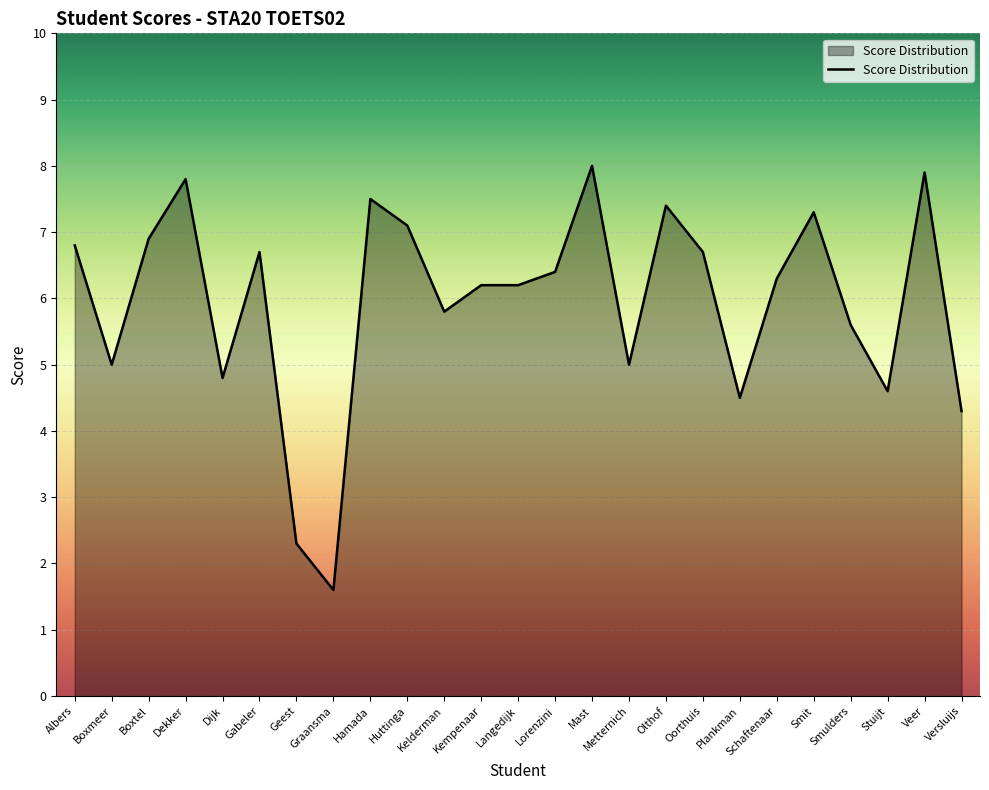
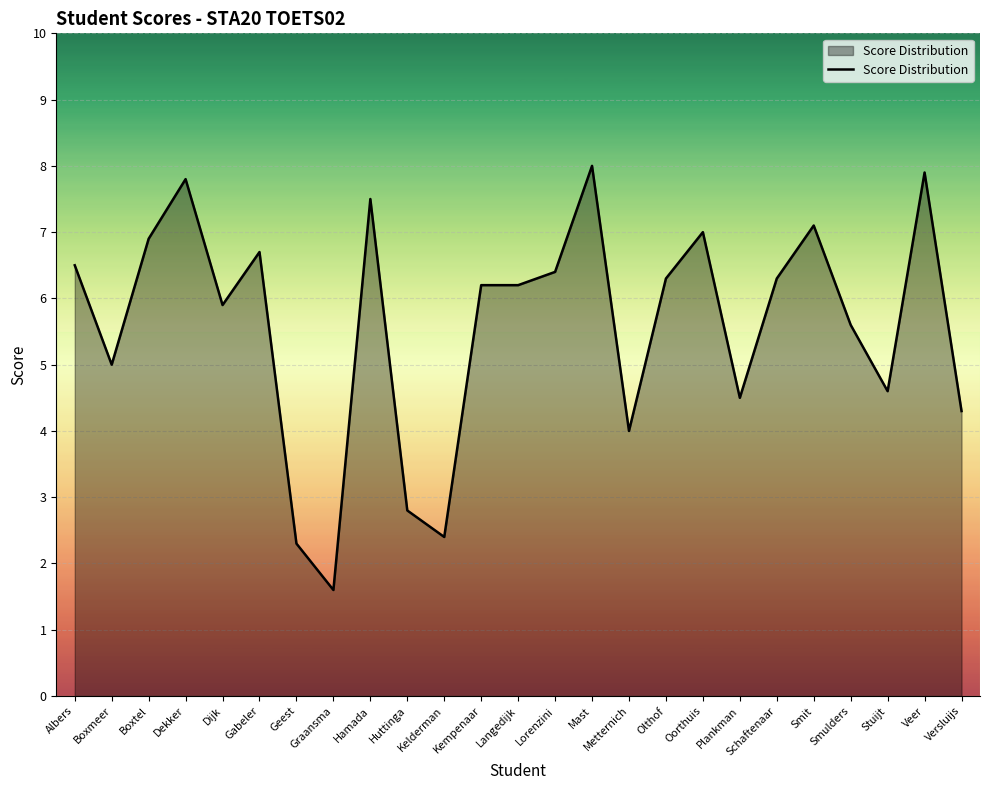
  {
-   "Albers": 6.8,
+   "Albers": 6.5,
    "Boxmeer": 5.0,
    "Boxtel": 6.9,
    "Dekker": 7.8,
-   "Dijk": 4.8,
+   "Dijk": 5.9,
    "Gabeler": 6.7,
    "Geest": 2.3,
    "Graansma": 1.6,
    "Hamada": 7.5,
-   "Huttinga": 7.1,
-   "Kelderman": 5.8,
+   "Huttinga": 2.8,
+   "Kelderman": 2.4,
    "Kempenaar": 6.2,
    "Langedijk": 6.2,
    "Lorenzini": 6.4,
    "Mast": 8.0,
-   "Metternich": 5,
-   "Olthof": 7.4,
-   "Oorthuis": 6.7,
+   "Metternich": 4,
+   "Olthof": 6.3,
+   "Oorthuis": 7.0,
    "Plankman": 4.5,
    "Schaftenaar": 6.3,
-   "Smit": 7.3,
+   "Smit": 7.1,
    "Smulders": 5.6,
    "Stuijt": 4.6,
    "Veer": 7.9,
    "Versluijs": 4.3
  }
